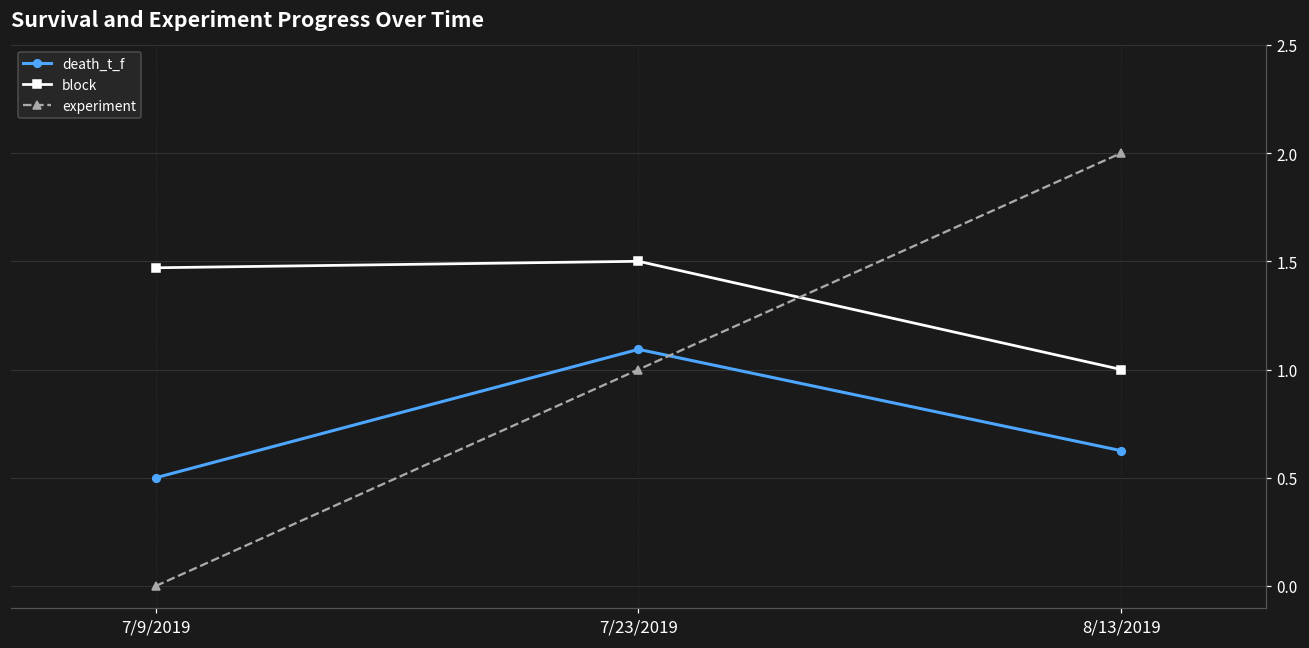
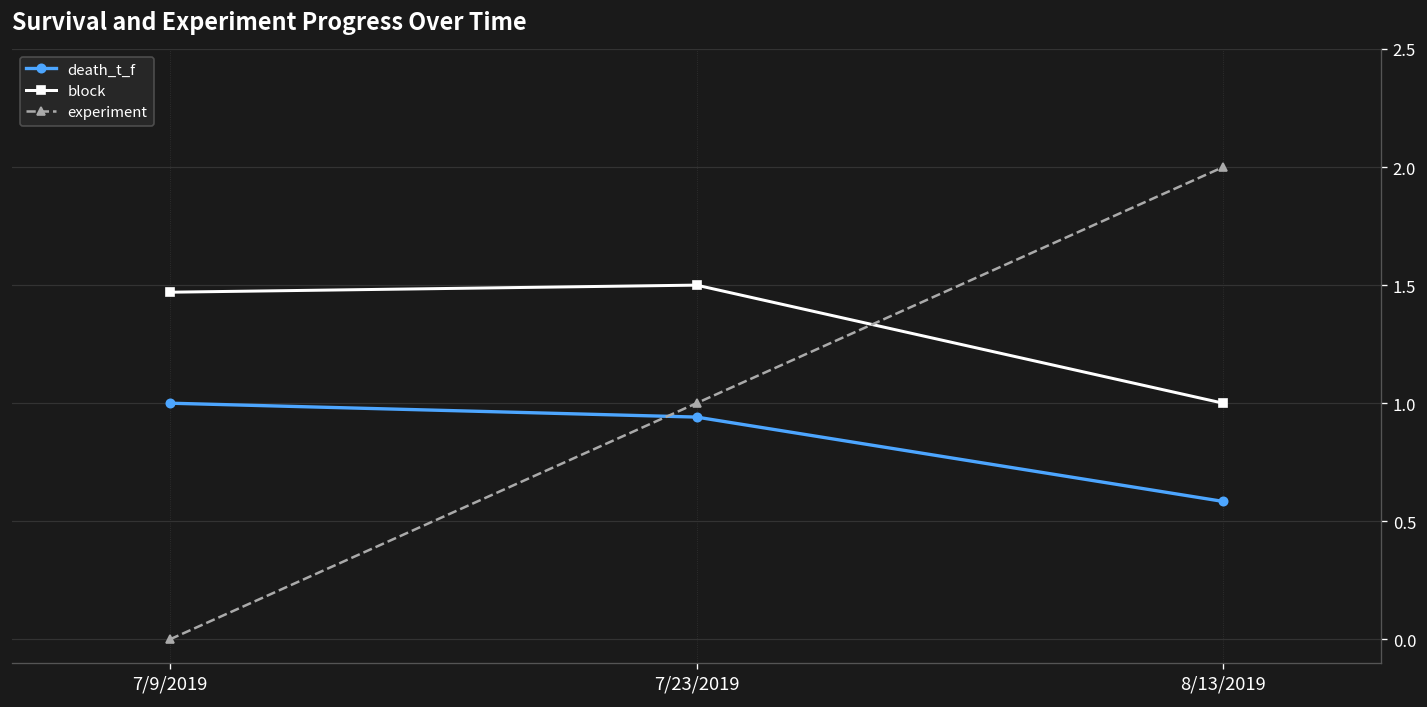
  {
    "death_t_f": {
-     "7/9/2019": 0.5,
-     "7/23/2019": 1.09,
-     "8/13/2019": 0.63
+     "7/9/2019": 1.0,
+     "7/23/2019": 0.94,
+     "8/13/2019": 0.58
    },
    "block": {
      "7/9/2019": 1.47,
      "7/23/2019": 1.50,
      "8/13/2019": 1.00
    },
    "experiment": {
      "7/9/2019": 0.00,
      "7/23/2019": 1.00,
      "8/13/2019": 2.00
    }
  }
